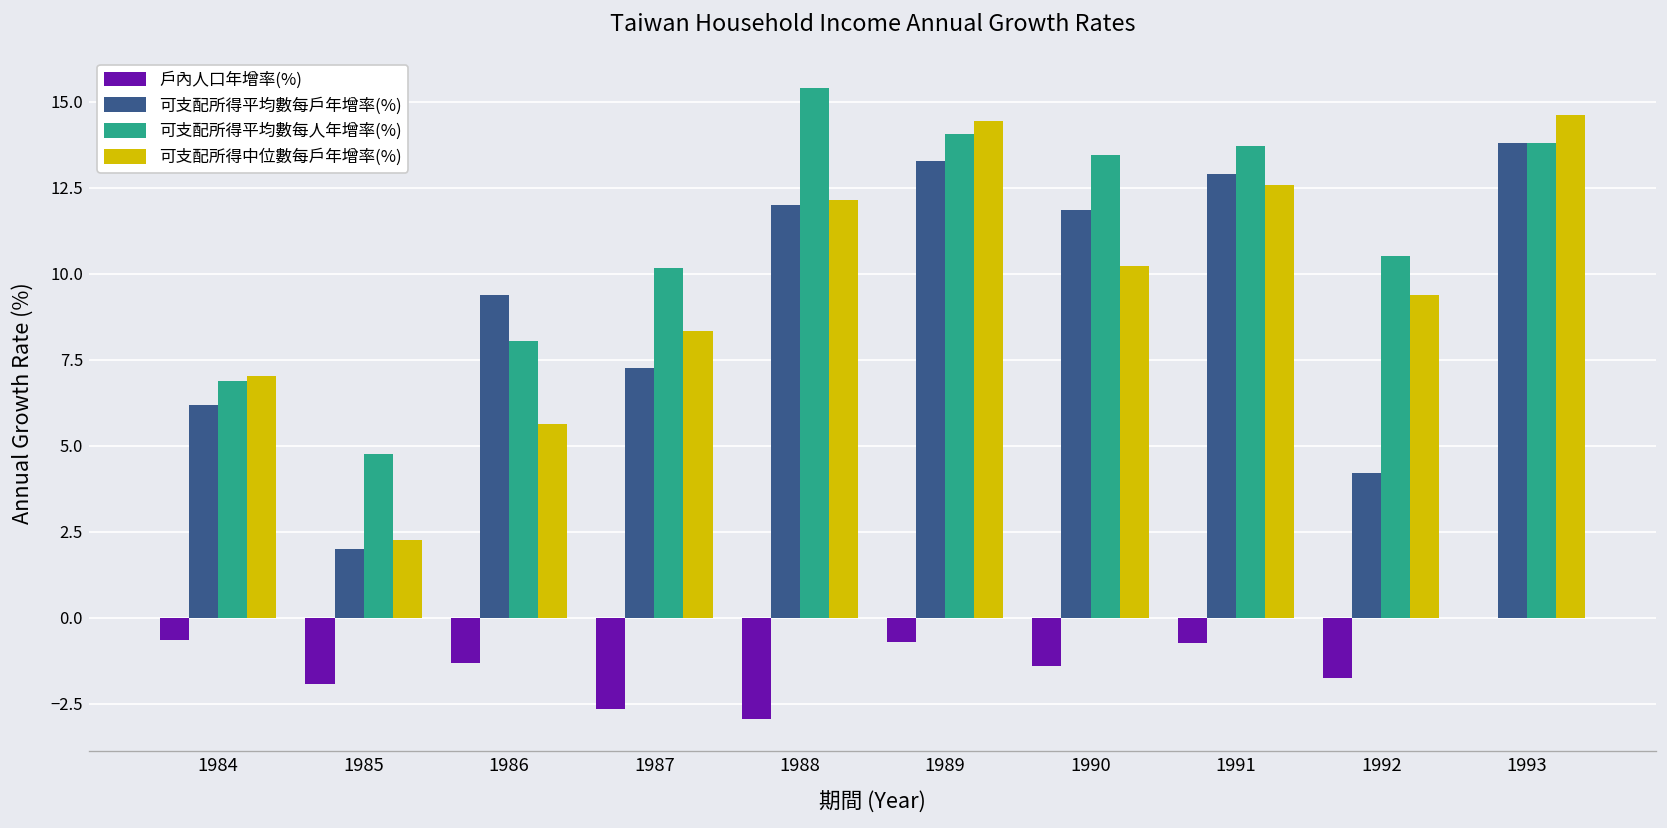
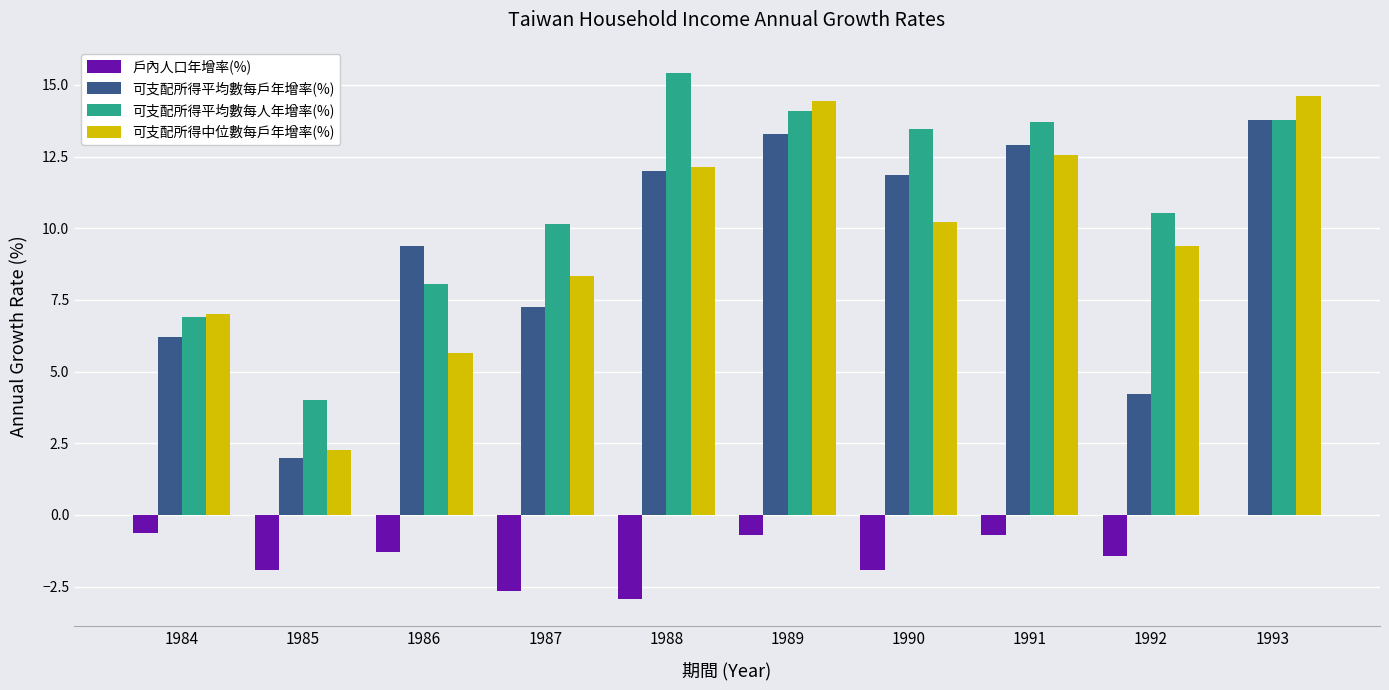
  {
    "戶內人口年增率(%)": {
      "1984": -0.6,
      "1985": -1.9,
      "1986": -1.3,
      "1987": -2.7,
      "1988": -3.0,
      "1989": -0.7,
-     "1990": -1.4,
+     "1990": -1.9,
      "1991": -0.7,
-     "1992": -1.8,
+     "1992": -1.4,
      "1993": 0.0
    },
    "可支配所得平均數每戶年增率(%)": {
      "1984": 6.2,
      "1985": 2.0,
      "1986": 9.4,
      "1987": 7.3,
      "1988": 12.0,
      "1989": 13.3,
      "1990": 11.9,
      "1991": 12.9,
      "1992": 4.2,
      "1993": 13.8
    },
    "可支配所得平均數每人年增率(%)": {
      "1984": 6.9,
-     "1985": 4.8,
+     "1985": 4.0,
      "1986": 8.0,
      "1987": 10.2,
      "1988": 15.4,
      "1989": 14.1,
      "1990": 13.5,
      "1991": 13.7,
      "1992": 10.5,
      "1993": 13.8
    },
    "可支配所得中位數每戶年增率(%)": {
      "1984": 7.0,
      "1985": 2.3,
      "1986": 5.6,
      "1987": 8.3,
      "1988": 12.1,
      "1989": 14.4,
      "1990": 10.2,
      "1991": 12.6,
      "1992": 9.4,
      "1993": 14.6
    }
  }
